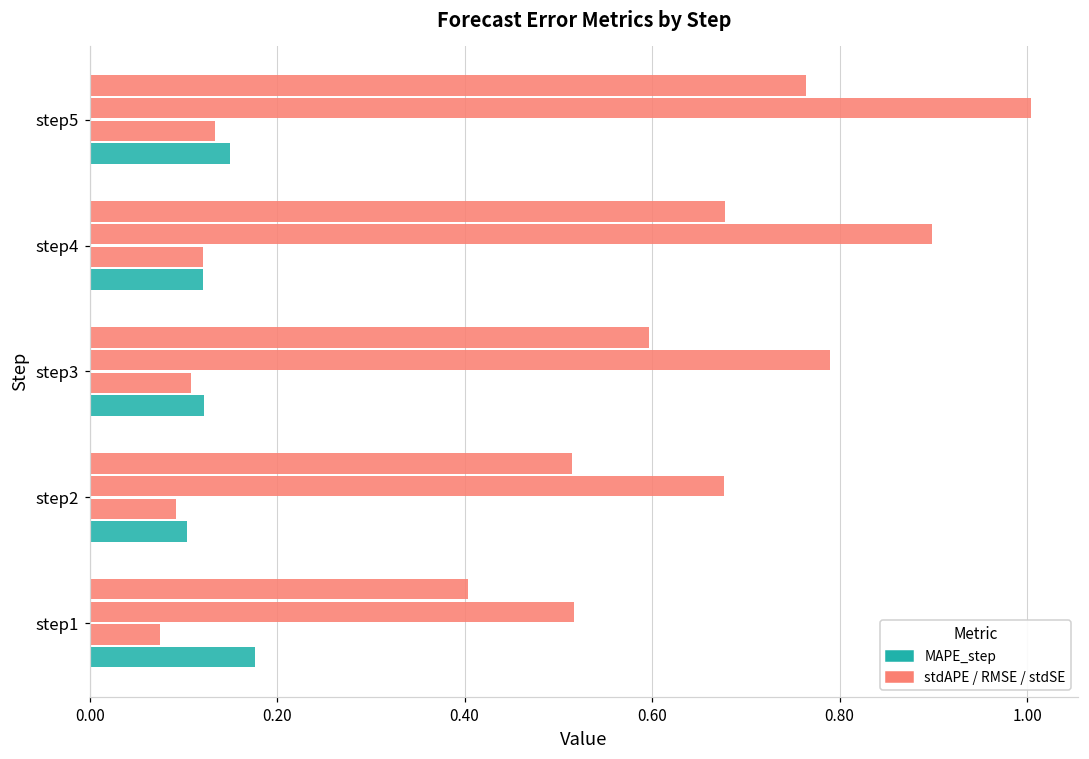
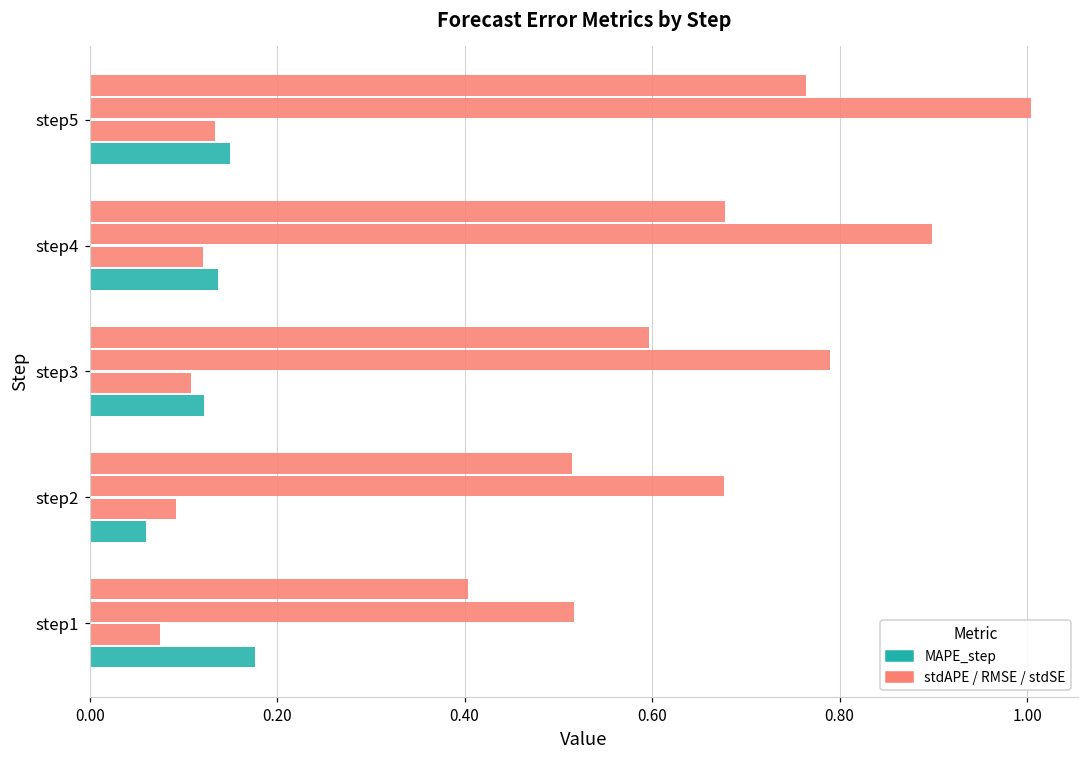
  {
    "MAPE_step": {
      "step5": 0.15,
-     "step4": 0.12,
+     "step4": 0.14,
      "step3": 0.12,
-     "step2": 0.10,
+     "step2": 0.06,
      "step1": 0.18
    }
  }
